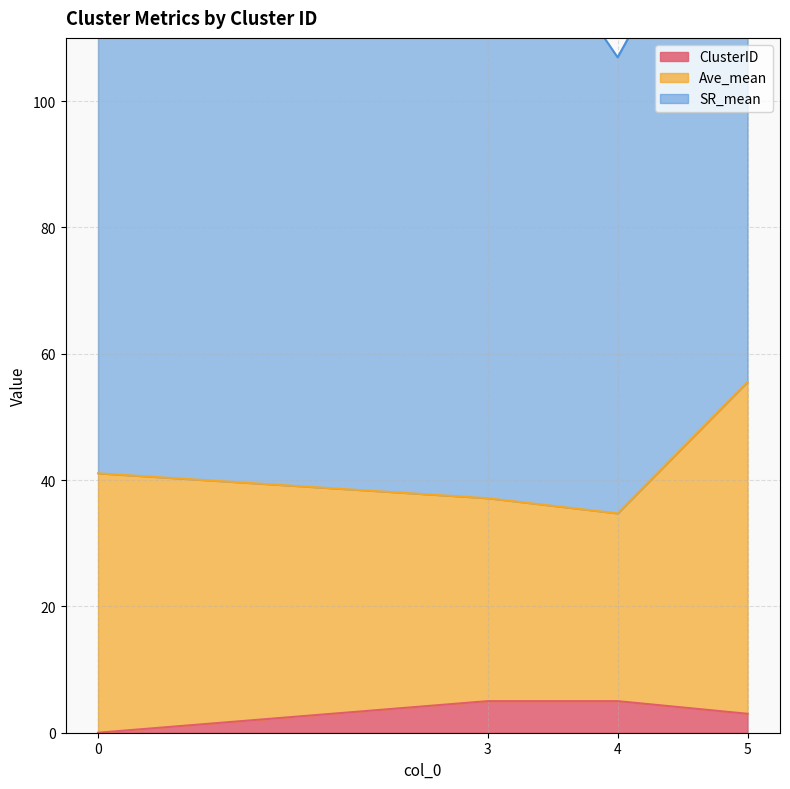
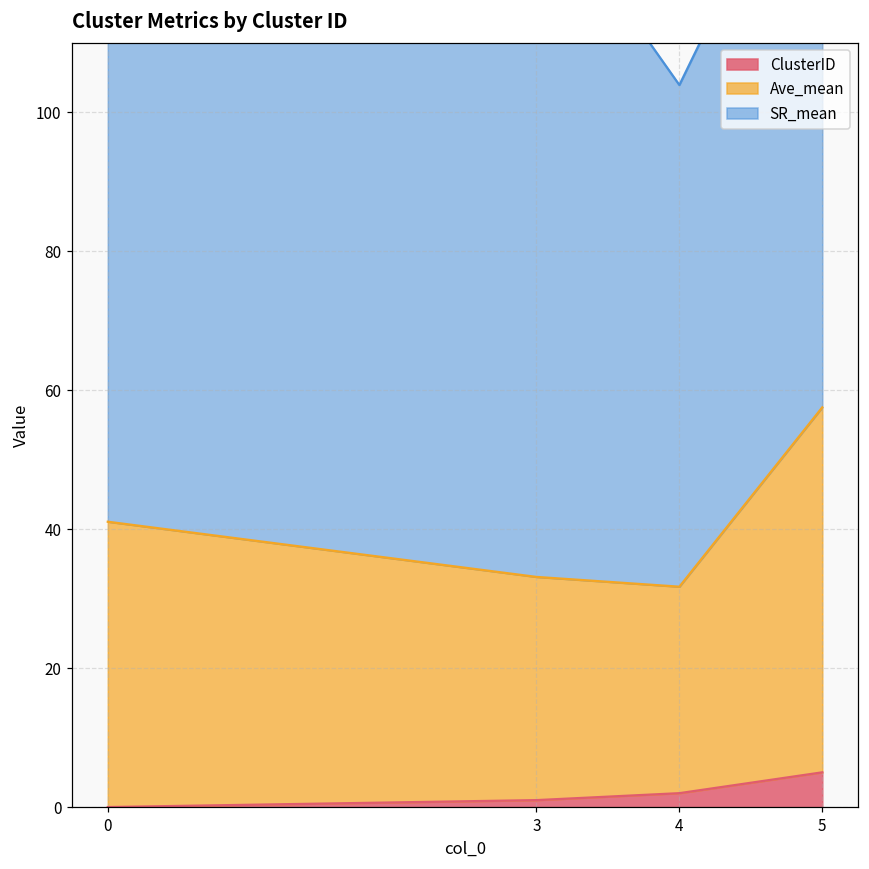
  {
    "ClusterID": {
      "0": 0,
-     "3": 5,
-     "4": 5,
-     "5": 3
+     "3": 1,
+     "4": 2,
+     "5": 5
    },
    "Ave_mean": {
      "0": 41,
      "3": 32,
      "4": 30,
      "5": 53
    },
    "SR_mean": {
      "4": 72
    }
  }
